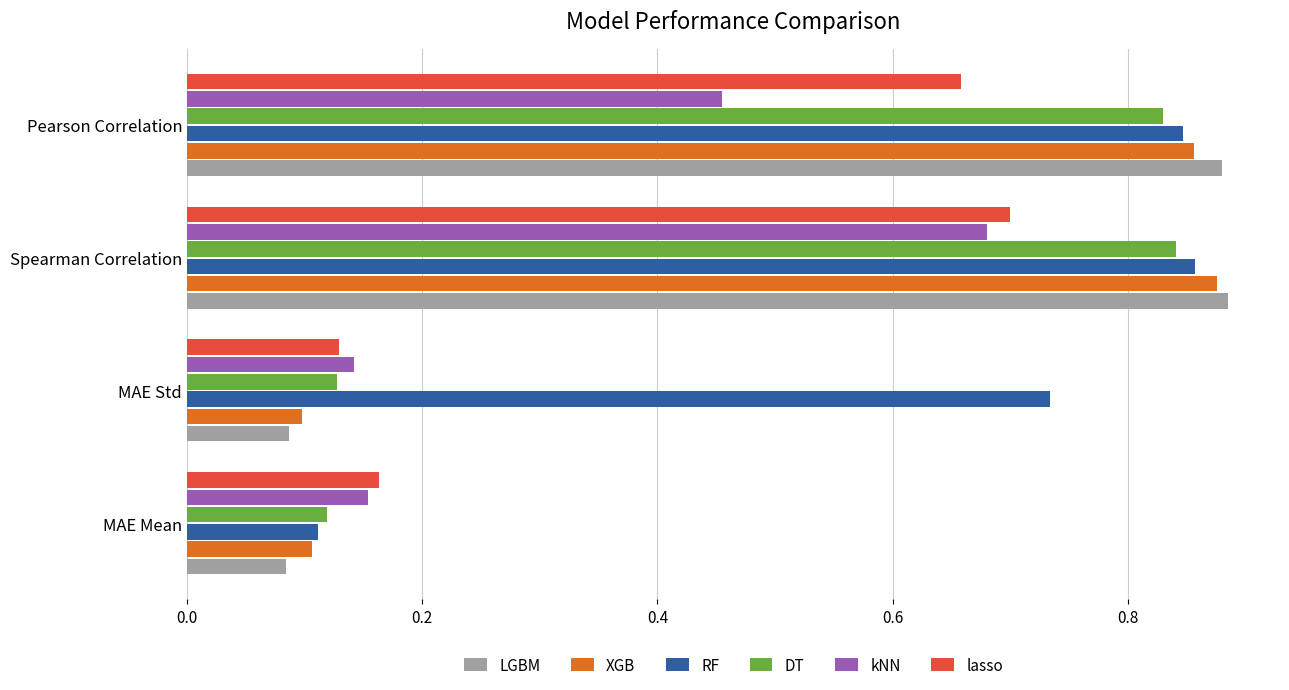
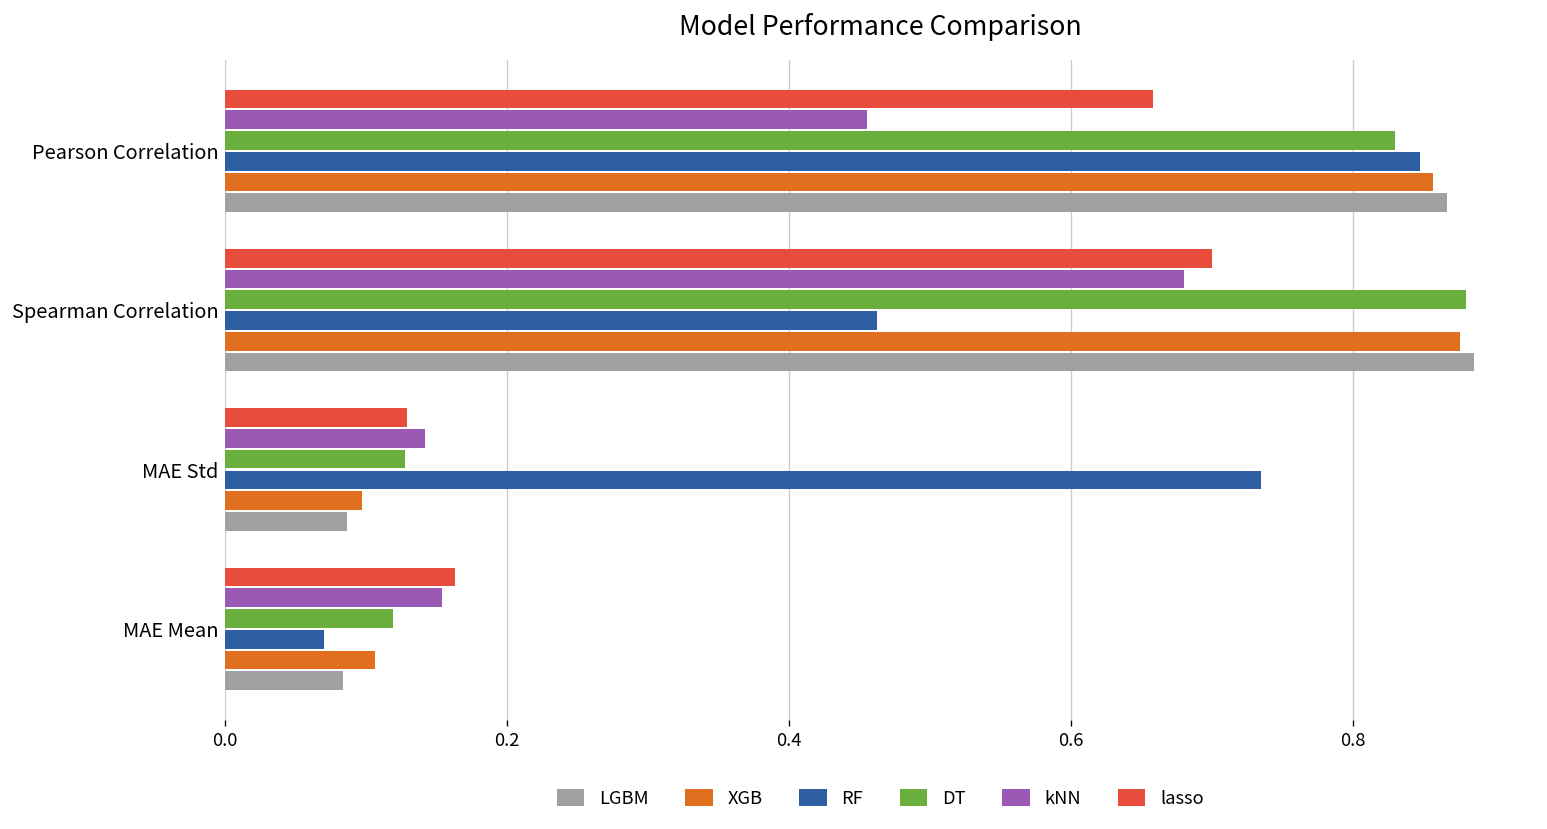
  {
    "LGBM": {
-     "Pearson Correlation": 0.881,
+     "Pearson Correlation": 0.867,
      "Spearman Correlation": 0.885,
      "MAE Std": 0.087,
      "MAE Mean": 0.084
    },
    "RF": {
      "Pearson Correlation": 0.847,
-     "Spearman Correlation": 0.858,
+     "Spearman Correlation": 0.463,
      "MAE Std": 0.734,
-     "MAE Mean": 0.111
+     "MAE Mean": 0.070
    },
    "DT": {
      "Pearson Correlation": 0.830,
-     "Spearman Correlation": 0.841,
+     "Spearman Correlation": 0.880,
      "MAE Std": 0.128,
      "MAE Mean": 0.119
    },
    "kNN": {
      "Pearson Correlation": 0.455,
      "Spearman Correlation": 0.680,
      "MAE Std": 0.142,
      "MAE Mean": 0.154
    }
  }
